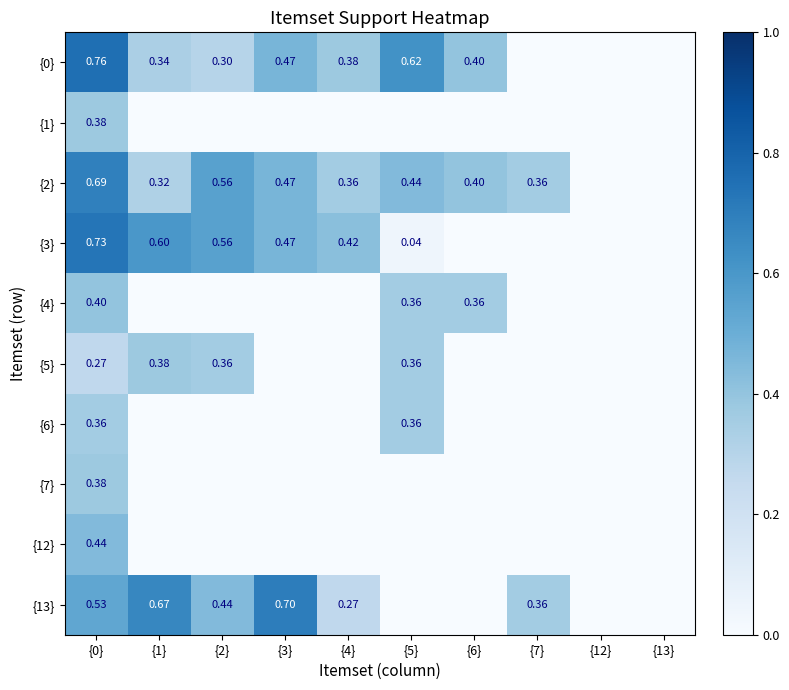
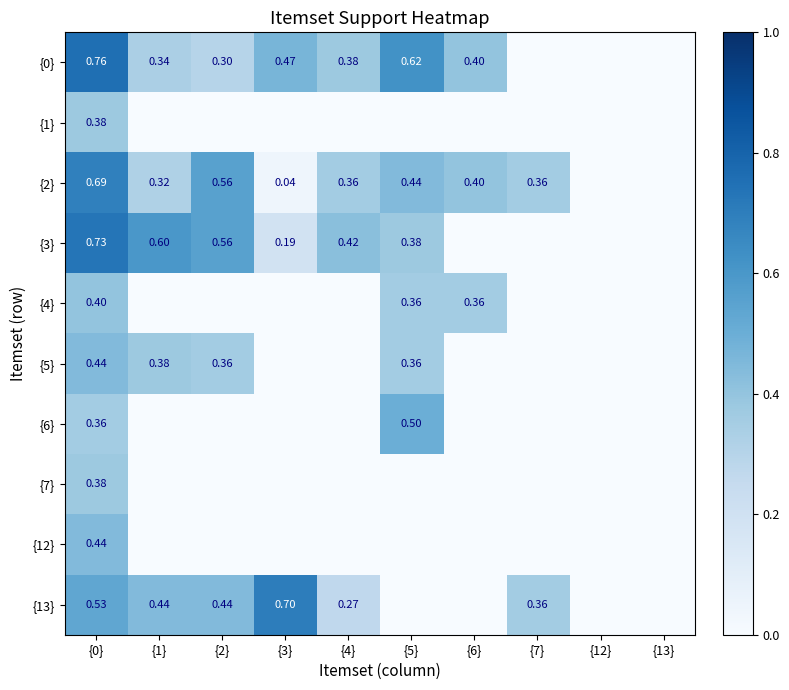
  {
    "{0}": {
      "{0}": 0.76,
      "{1}": 0.34,
      "{2}": 0.30,
      "{3}": 0.47,
      "{4}": 0.38,
      "{5}": 0.62,
      "{6}": 0.40
    },
    "{1}": {
      "{0}": 0.38
    },
    "{2}": {
      "{0}": 0.69,
      "{1}": 0.32,
      "{2}": 0.56,
-     "{3}": 0.47,
+     "{3}": 0.04,
      "{4}": 0.36,
      "{5}": 0.44,
      "{6}": 0.40,
      "{7}": 0.36
    },
    "{3}": {
      "{0}": 0.73,
      "{1}": 0.60,
      "{2}": 0.56,
-     "{3}": 0.47,
+     "{3}": 0.19,
      "{4}": 0.42,
-     "{5}": 0.04
+     "{5}": 0.38
    },
    "{4}": {
      "{0}": 0.40,
      "{5}": 0.36,
      "{6}": 0.36
    },
    "{5}": {
-     "{0}": 0.27,
+     "{0}": 0.44,
      "{1}": 0.38,
      "{2}": 0.36,
      "{5}": 0.36
    },
    "{6}": {
      "{0}": 0.36,
-     "{5}": 0.36
+     "{5}": 0.50
    },
    "{7}": {
      "{0}": 0.38
    },
    "{12}": {
      "{0}": 0.44
    },
    "{13}": {
      "{0}": 0.53,
-     "{1}": 0.67,
+     "{1}": 0.44,
      "{2}": 0.44,
      "{3}": 0.70,
      "{4}": 0.27,
      "{7}": 0.36
    }
  }
